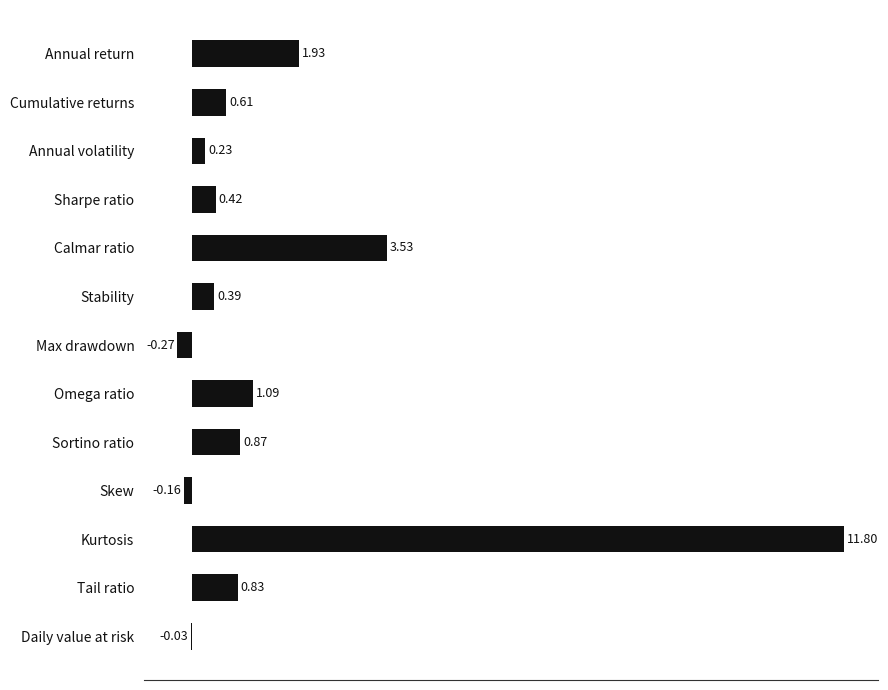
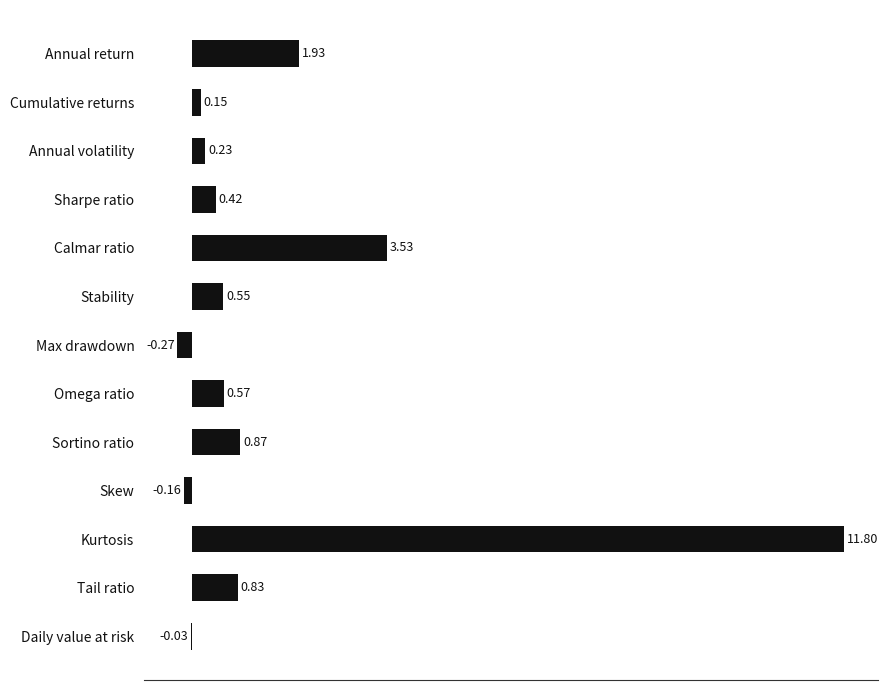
  {
    "Annual return": 1.93,
-   "Cumulative returns": 0.61,
+   "Cumulative returns": 0.15,
    "Annual volatility": 0.23,
    "Sharpe ratio": 0.42,
    "Calmar ratio": 3.53,
-   "Stability": 0.39,
+   "Stability": 0.55,
    "Max drawdown": -0.27,
-   "Omega ratio": 1.09,
+   "Omega ratio": 0.57,
    "Sortino ratio": 0.87,
    "Skew": -0.16,
    "Kurtosis": 11.80,
    "Tail ratio": 0.83,
    "Daily value at risk": -0.03
  }
